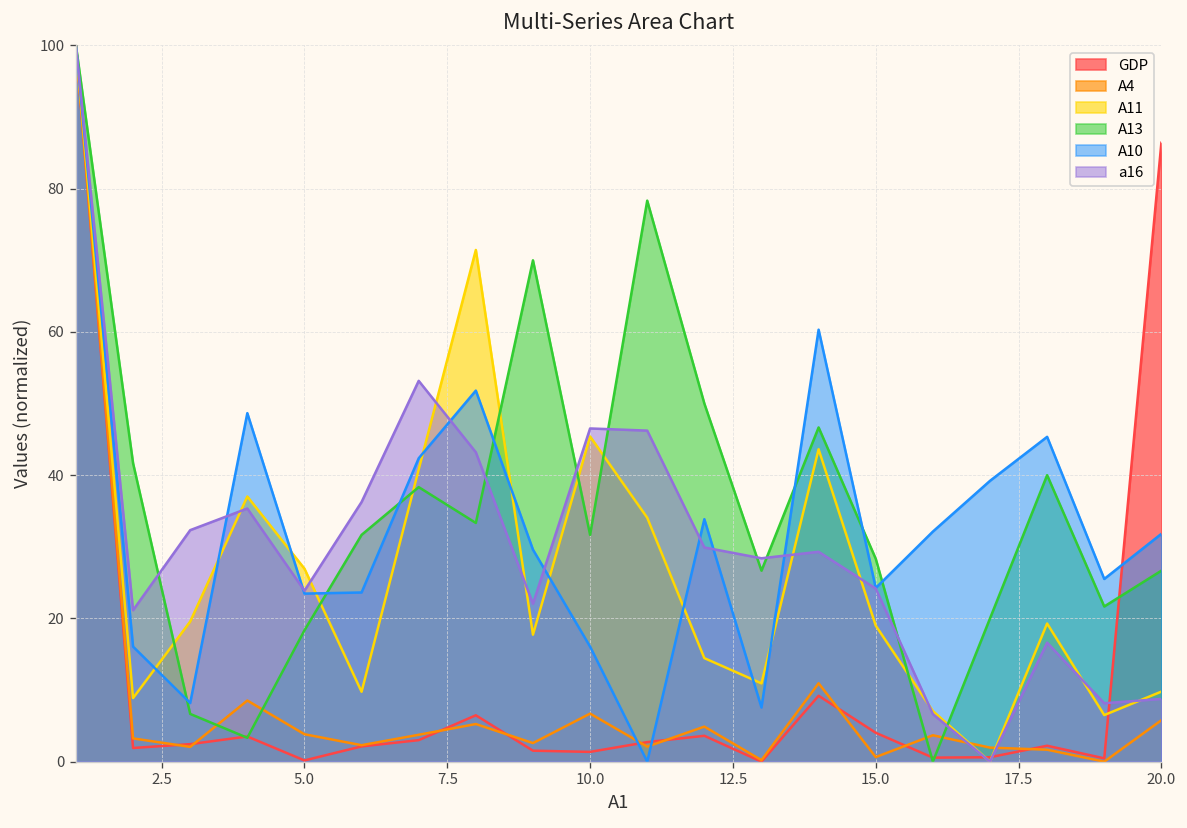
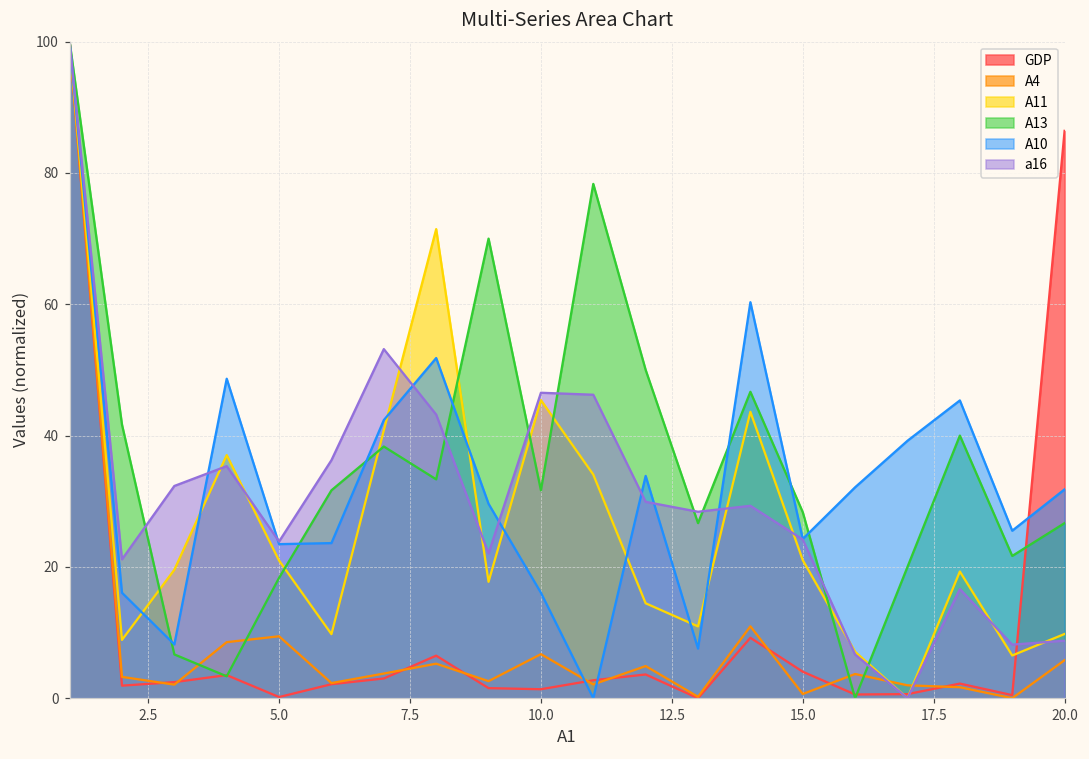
  {
    "GDP": {
      "5.0": 0,
      "10.0": 1,
      "15.0": 4,
      "20.0": 86
    },
    "A4": {
-     "5.0": 4,
+     "5.0": 9,
      "10.0": 7,
      "15.0": 1,
      "20.0": 6
    },
    "A11": {
-     "5.0": 27,
+     "5.0": 21,
      "10.0": 45,
-     "15.0": 19,
+     "15.0": 21,
      "20.0": 10
    },
    "A13": {
      "5.0": 18,
      "10.0": 32,
      "15.0": 28,
      "20.0": 27
    },
    "A10": {
      "10.0": 16,
      "20.0": 32
    },
    "a16": {
      "10.0": 47,
      "20.0": 9
    }
  }
